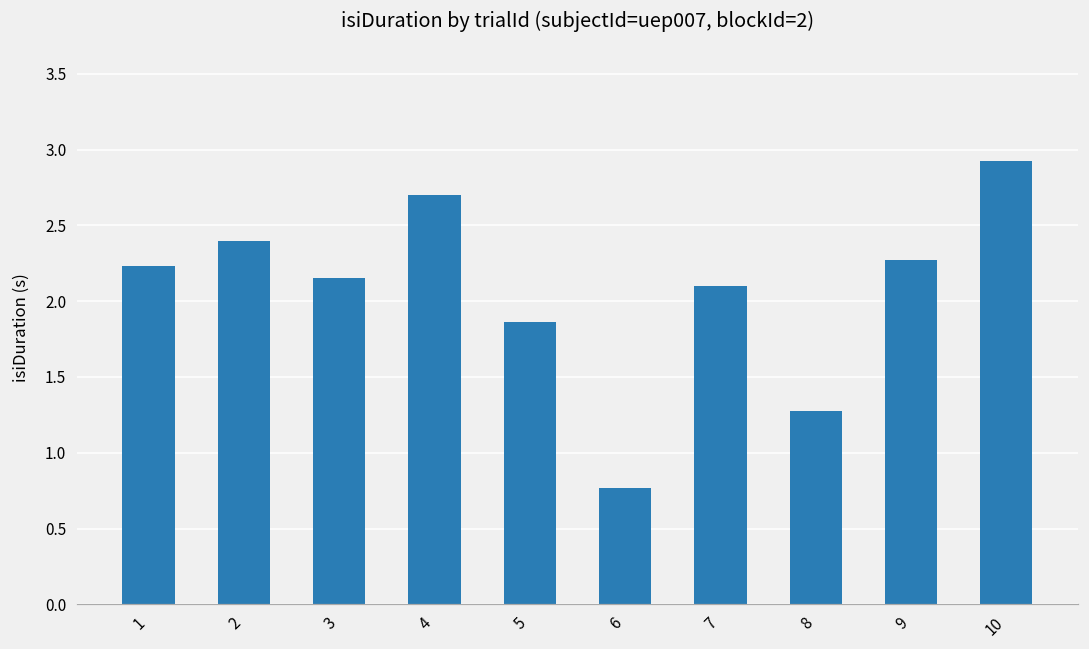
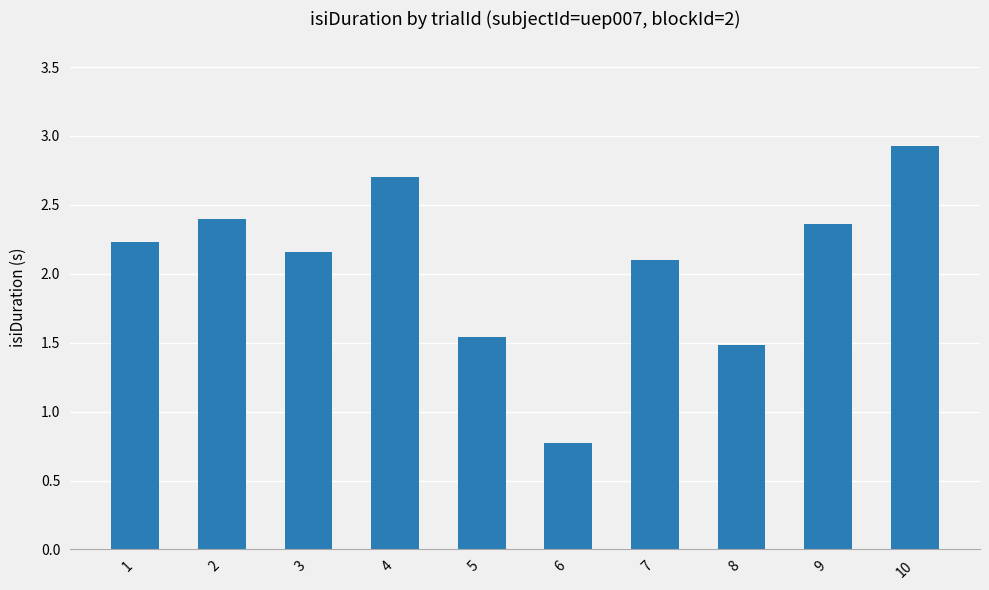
  {
    "1": 2.23,
    "2": 2.40,
    "3": 2.16,
    "4": 2.70,
-   "5": 1.86,
+   "5": 1.54,
    "6": 0.77,
    "7": 2.10,
-   "8": 1.28,
-   "9": 2.27,
+   "8": 1.49,
+   "9": 2.36,
    "10": 2.93
  }
